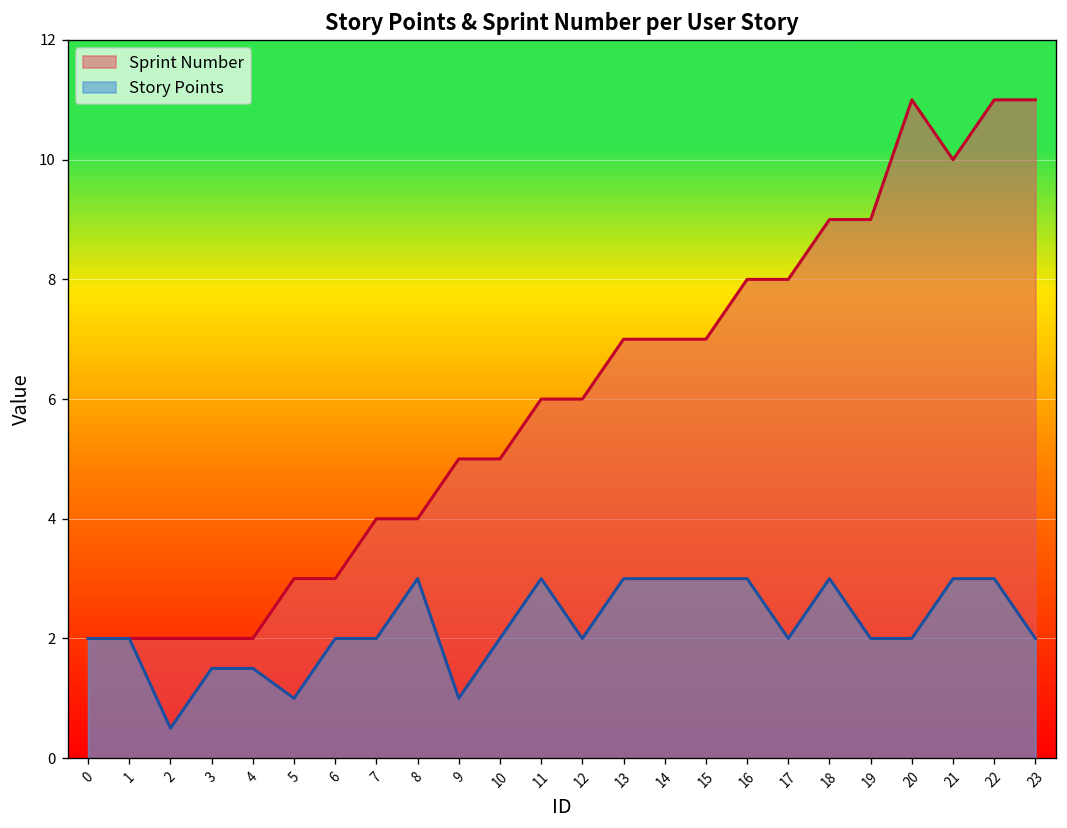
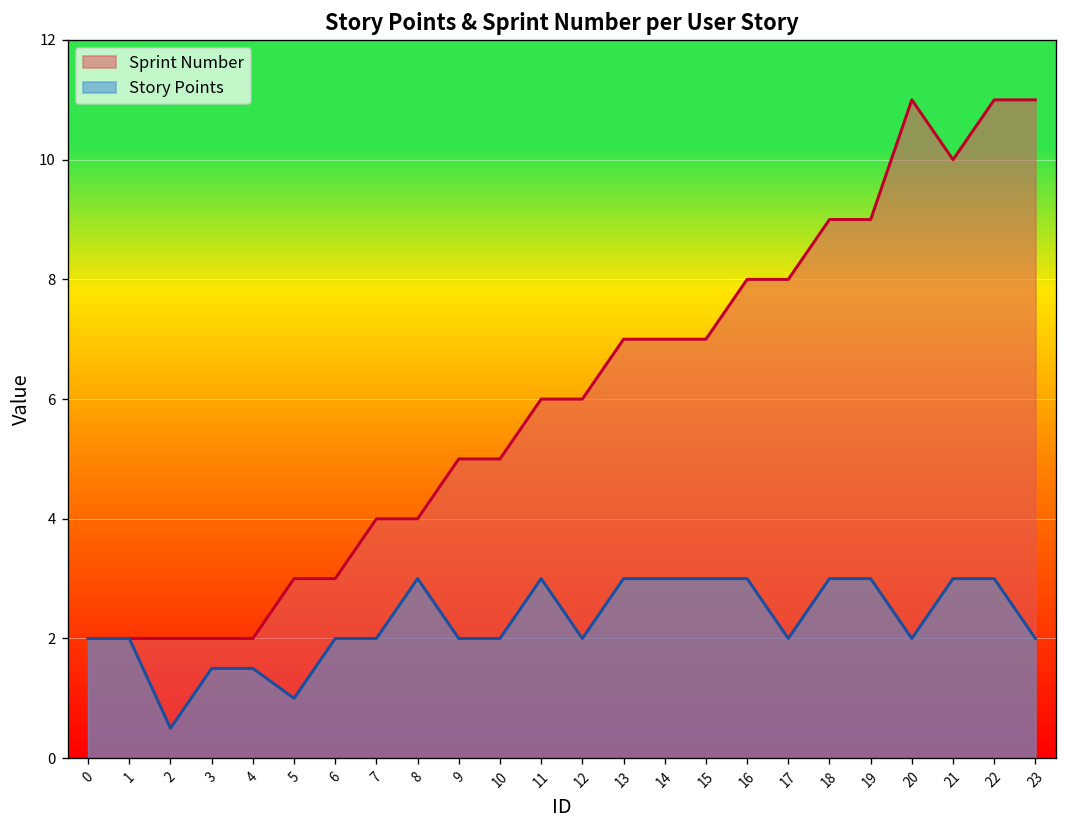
  {
    "Sprint Number": {
      "2": 2,
      "3": 2,
      "4": 2,
      "5": 3,
      "6": 3,
      "7": 4,
      "8": 4,
      "9": 5,
      "10": 5,
      "11": 6,
      "12": 6,
      "13": 7,
      "14": 7,
      "15": 7,
      "16": 8,
      "17": 8,
      "18": 9,
      "19": 9,
      "20": 11,
      "21": 10,
      "22": 11,
      "23": 11
    },
    "Story Points": {
      "2": 0.5,
      "3": 1.5,
      "4": 1.5,
      "5": 1,
      "6": 2,
      "7": 2,
      "8": 3,
-     "9": 1,
+     "9": 2,
      "10": 2,
      "11": 3,
      "12": 2,
      "13": 3,
      "14": 3,
      "15": 3,
      "16": 3,
      "17": 2,
      "18": 3,
-     "19": 2,
+     "19": 3,
      "20": 2,
      "21": 3,
      "22": 3,
      "23": 2
    }
  }
